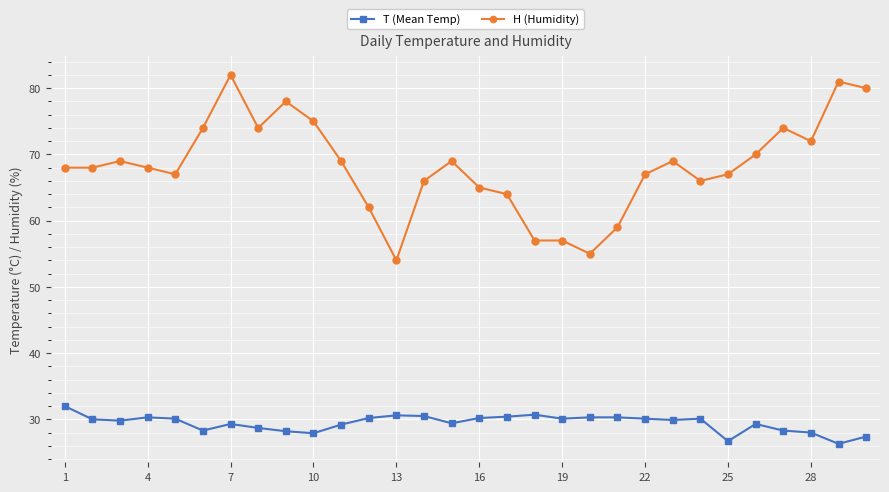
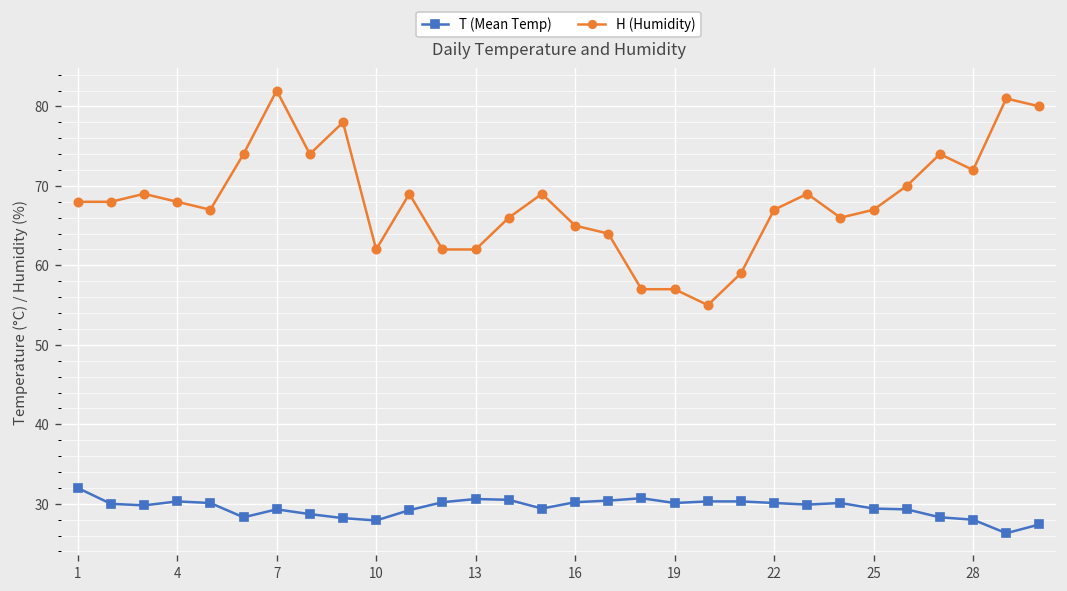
  {
    "T (Mean Temp)": {
      "1": 32,
      "4": 30,
      "7": 29,
      "10": 28,
      "13": 31,
      "16": 30,
      "19": 30,
      "22": 30,
-     "25": 27,
+     "25": 29,
      "28": 28
    },
    "H (Humidity)": {
      "1": 68,
      "4": 68,
      "7": 82,
-     "10": 75,
-     "13": 54,
+     "10": 62,
+     "13": 62,
      "16": 65,
      "19": 57,
      "22": 67,
      "25": 67,
      "28": 72
    }
  }
